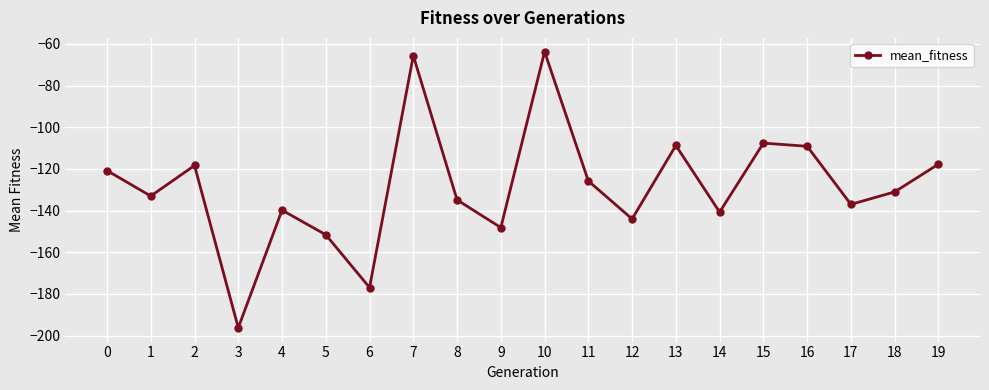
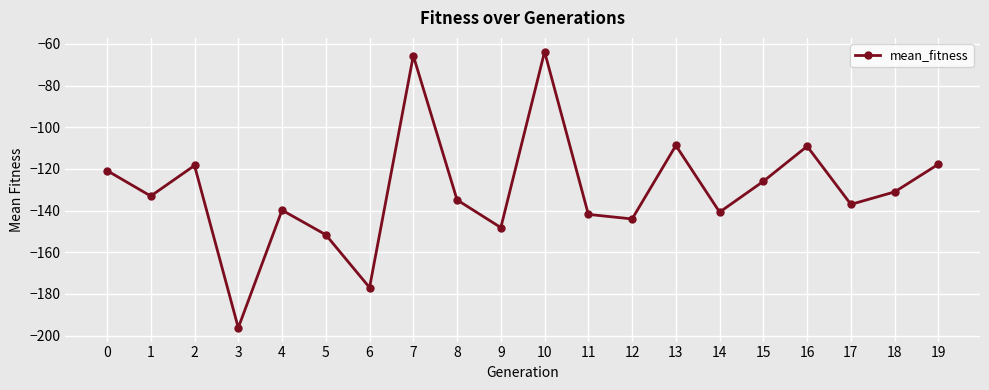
  {
    "0": -121,
    "1": -133,
    "2": -118,
    "3": -196,
    "4": -140,
    "5": -152,
    "6": -177,
    "7": -66,
    "8": -135,
    "9": -148,
    "10": -64,
-   "11": -126,
+   "11": -142,
    "12": -144,
    "13": -109,
    "14": -141,
-   "15": -108,
+   "15": -126,
    "16": -109,
    "17": -137,
    "18": -131,
    "19": -118
  }
